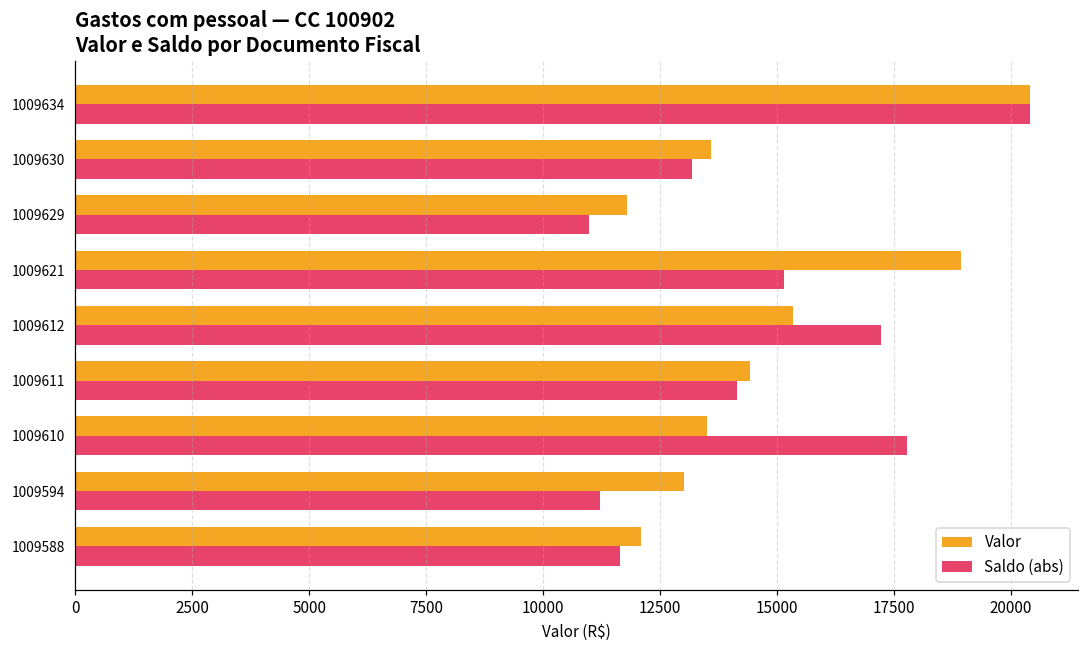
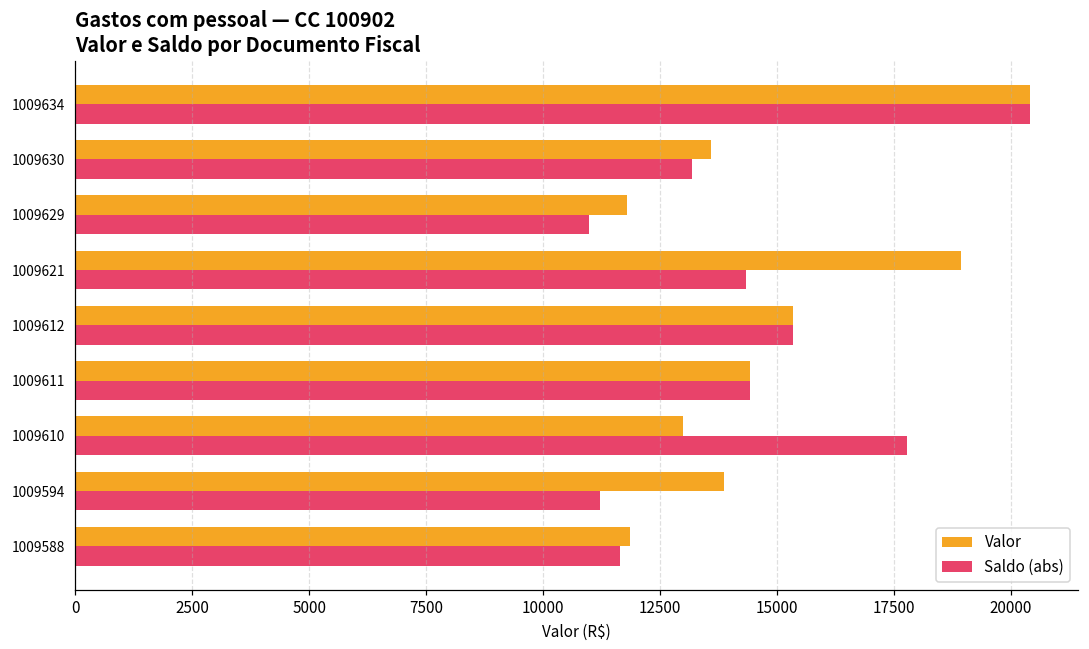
  {
    "Valor": {
      "1009634": 20400,
      "1009630": 13600,
      "1009629": 11800,
      "1009621": 18900,
      "1009612": 15300,
      "1009611": 14400,
-     "1009610": 13500,
-     "1009594": 13000,
-     "1009588": 12100
+     "1009610": 13000,
+     "1009594": 13900,
+     "1009588": 11900
    },
    "Saldo (abs)": {
      "1009634": 20400,
      "1009630": 13200,
      "1009629": 11000,
-     "1009621": 15100,
-     "1009612": 17200,
-     "1009611": 14100,
+     "1009621": 14300,
+     "1009612": 15300,
+     "1009611": 14400,
      "1009610": 17800,
      "1009594": 11200,
      "1009588": 11600
    }
  }
